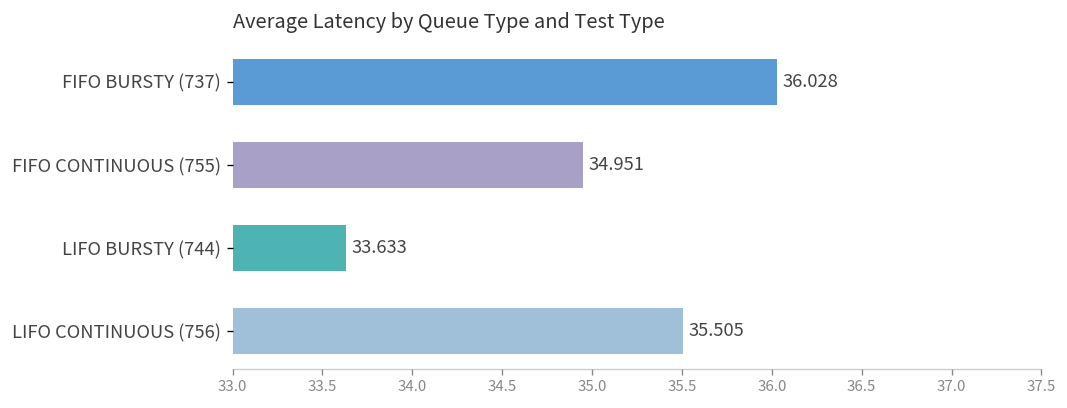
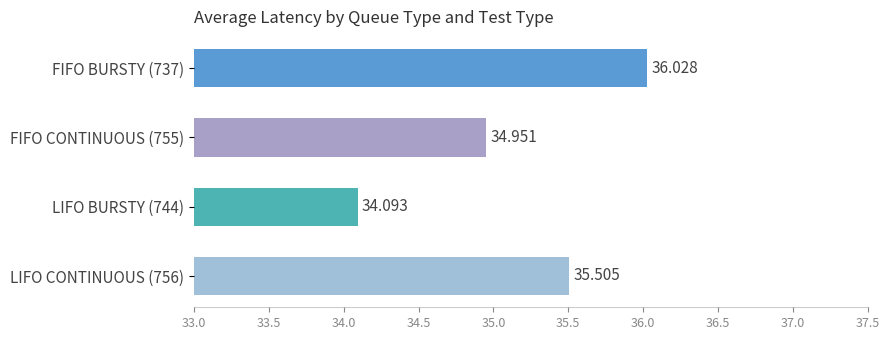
  {
    "FIFO BURSTY (737)": 36.028,
    "FIFO CONTINUOUS (755)": 34.951,
-   "LIFO BURSTY (744)": 33.633,
+   "LIFO BURSTY (744)": 34.093,
    "LIFO CONTINUOUS (756)": 35.505
  }
